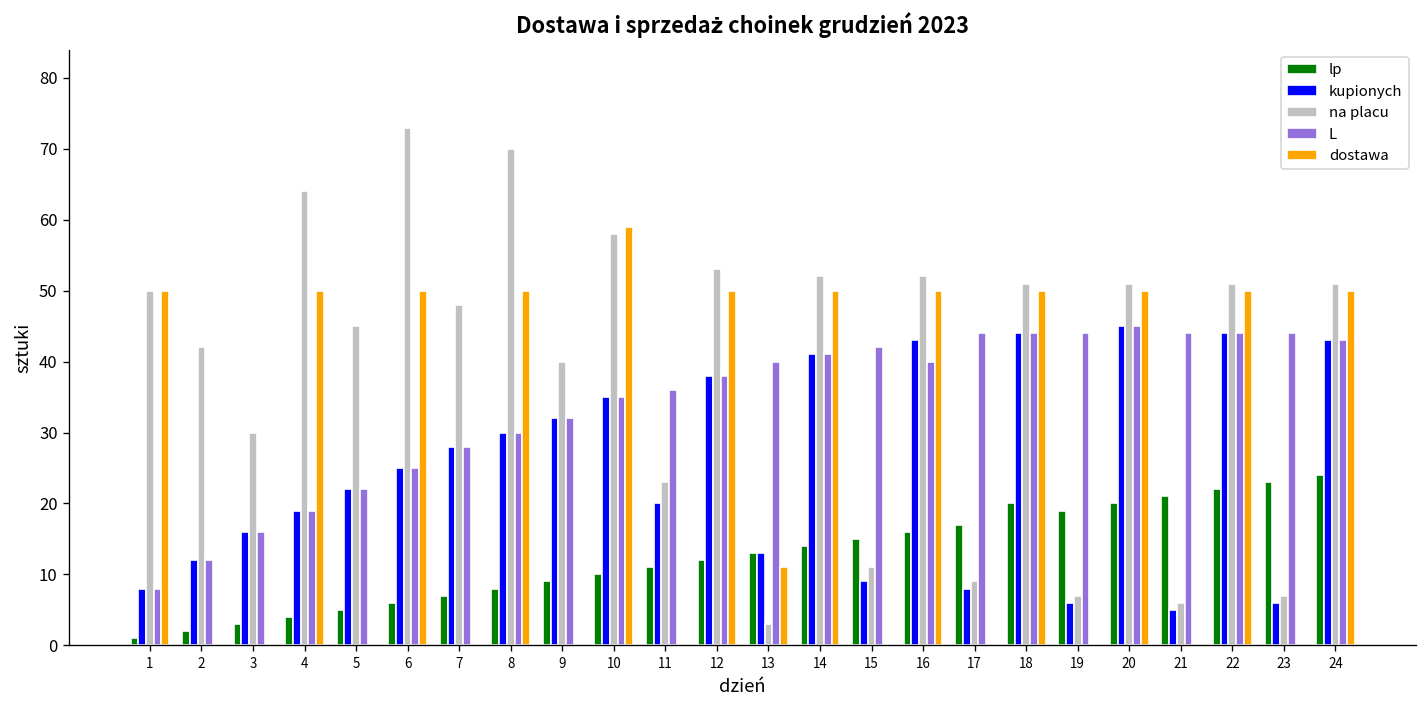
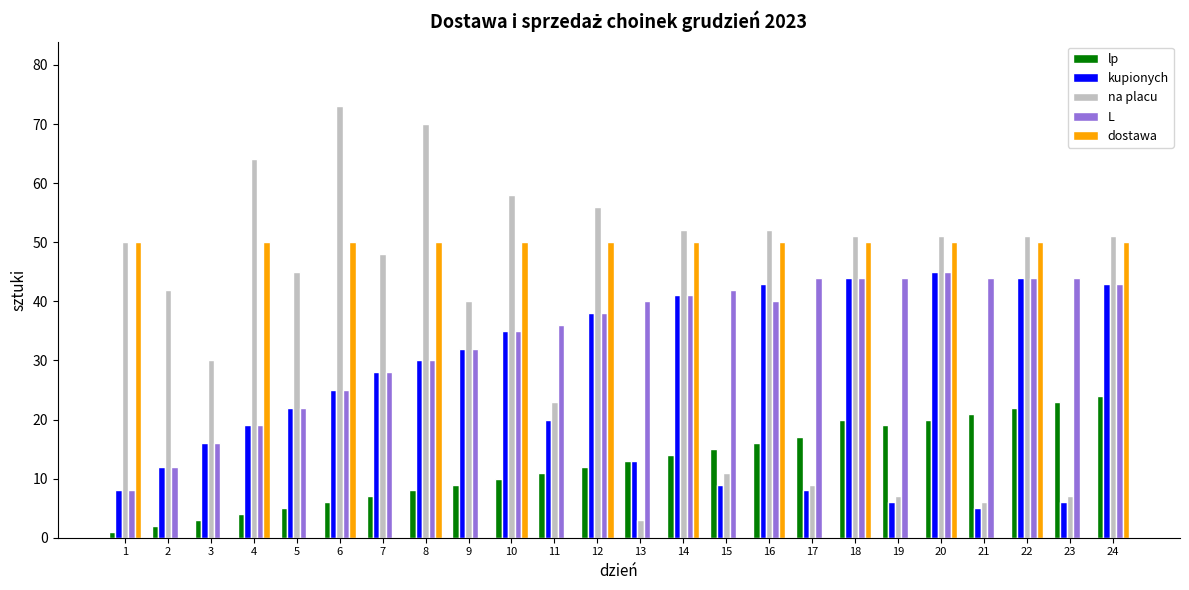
  {
    "lp": {
      "1": 1,
      "2": 2,
      "3": 3,
      "4": 4,
      "5": 5,
      "6": 6,
      "7": 7,
      "8": 8,
      "9": 9,
      "10": 10,
      "11": 11,
      "12": 12,
      "13": 13,
      "14": 14,
      "15": 15,
      "16": 16,
      "17": 17,
      "18": 20,
      "19": 19,
      "20": 20,
      "21": 21,
      "22": 22,
      "23": 23,
      "24": 24
    },
    "kupionych": {
      "1": 8,
      "2": 12,
      "3": 16,
      "4": 19,
      "5": 22,
      "6": 25,
      "7": 28,
      "8": 30,
      "9": 32,
      "10": 35,
      "11": 20,
      "12": 38,
      "13": 13,
      "14": 41,
      "15": 9,
      "16": 43,
      "17": 8,
      "18": 44,
      "19": 6,
      "20": 45,
      "21": 5,
      "22": 44,
      "23": 6,
      "24": 43
    },
    "na placu": {
      "1": 50,
      "2": 42,
      "3": 30,
      "4": 64,
      "5": 45,
      "6": 73,
      "7": 48,
      "8": 70,
      "9": 40,
      "10": 58,
      "11": 23,
-     "12": 53,
+     "12": 56,
      "13": 3,
      "14": 52,
      "15": 11,
      "16": 52,
      "17": 9,
      "18": 51,
      "19": 7,
      "20": 51,
      "21": 6,
      "22": 51,
      "23": 7,
      "24": 51
    },
    "L": {
      "1": 8,
      "2": 12,
      "3": 16,
      "4": 19,
      "5": 22,
      "6": 25,
      "7": 28,
      "8": 30,
      "9": 32,
      "10": 35,
      "11": 36,
      "12": 38,
      "13": 40,
      "14": 41,
      "15": 42,
      "16": 40,
      "17": 44,
      "18": 44,
      "19": 44,
      "20": 45,
      "21": 44,
      "22": 44,
      "23": 44,
      "24": 43
    },
    "dostawa": {
      "1": 50,
      "2": 0,
      "3": 0,
      "4": 50,
      "5": 0,
      "6": 50,
      "7": 0,
      "8": 50,
      "9": 0,
-     "10": 59,
+     "10": 50,
      "11": 0,
      "12": 50,
-     "13": 11,
+     "13": 0,
      "14": 50,
      "15": 0,
      "16": 50,
      "17": 0,
      "18": 50,
      "19": 0,
      "20": 50,
      "21": 0,
      "22": 50,
      "23": 0,
      "24": 50
    }
  }
